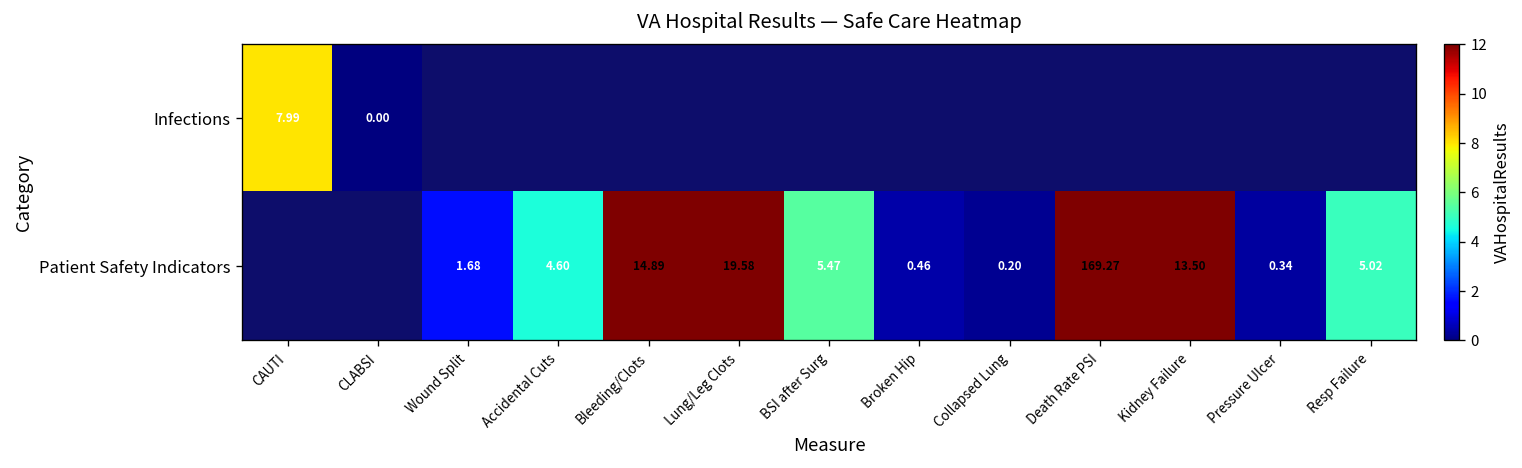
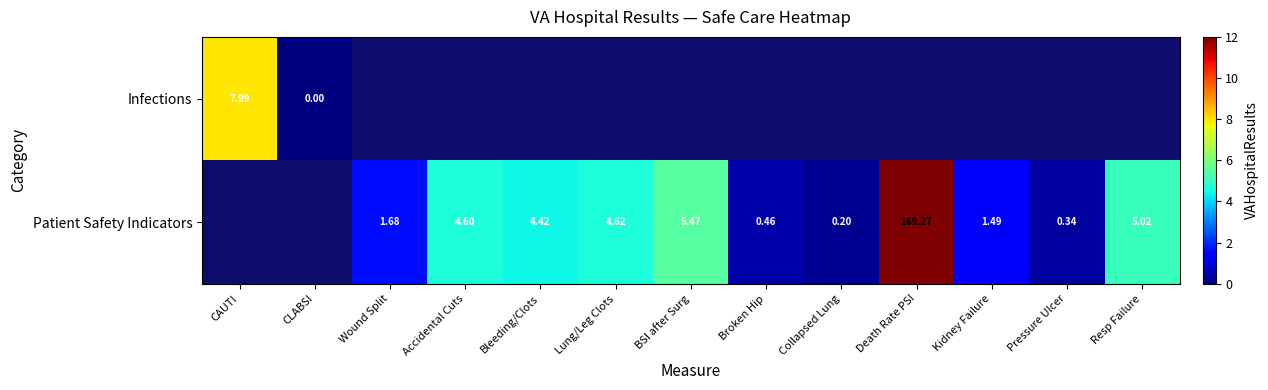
  {
    "Infections": {
      "CAUTI": 7.99,
      "CLABSI": 0.00
    },
    "Patient Safety Indicators": {
      "Wound Split": 1.68,
      "Accidental Cuts": 4.60,
-     "Bleeding/Clots": 14.89,
-     "Lung/Leg Clots": 19.58,
+     "Bleeding/Clots": 4.42,
+     "Lung/Leg Clots": 4.62,
      "BSI after Surg": 5.47,
      "Broken Hip": 0.46,
      "Collapsed Lung": 0.20,
      "Death Rate PSI": 169.27,
-     "Kidney Failure": 13.50,
+     "Kidney Failure": 1.49,
      "Pressure Ulcer": 0.34,
      "Resp Failure": 5.02
    }
  }
